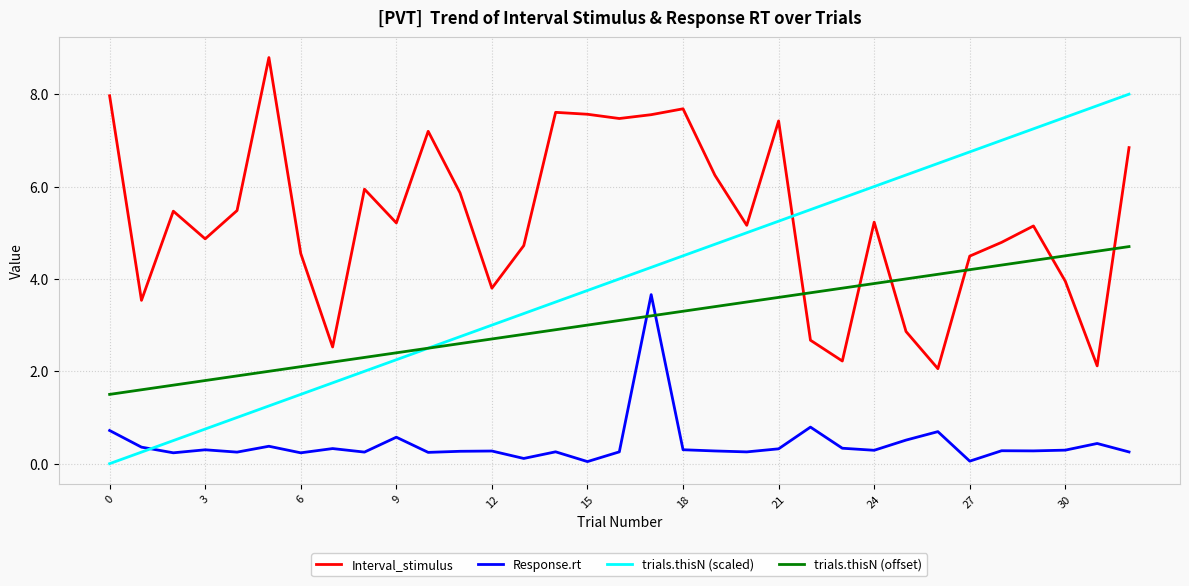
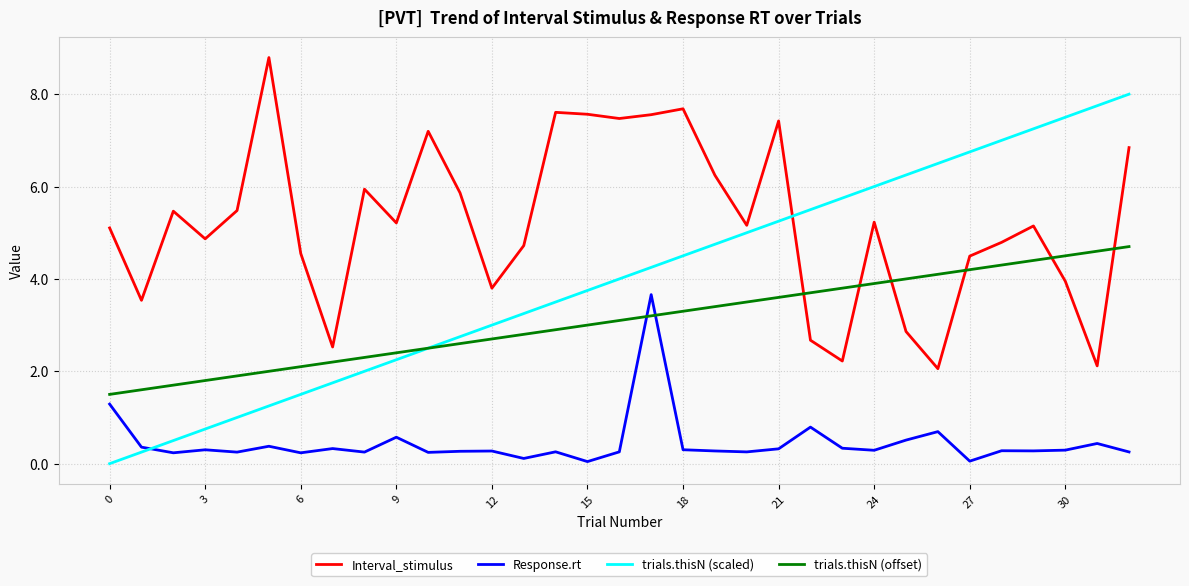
  {
    "Interval_stimulus": {
-     "0": 8.0,
+     "0": 5.1,
      "3": 4.9,
      "6": 4.6,
      "9": 5.2,
      "12": 3.8,
      "15": 7.6,
      "18": 7.7,
      "21": 7.4,
      "24": 5.2,
      "27": 4.5,
      "30": 3.9
    },
    "Response.rt": {
-     "0": 0.7,
+     "0": 1.3,
      "3": 0.3,
      "6": 0.2,
      "9": 0.6,
      "12": 0.3,
      "15": 0.0,
      "18": 0.3,
      "21": 0.3,
      "24": 0.3,
      "27": 0.1,
      "30": 0.3
    },
    "trials.thisN (scaled)": {
      "0": 0.0,
      "3": 0.8,
      "6": 1.5,
      "9": 2.3,
      "12": 3.0,
      "15": 3.8,
      "18": 4.5,
      "21": 5.3,
      "24": 6.0,
      "27": 6.8,
      "30": 7.5
    },
    "trials.thisN (offset)": {
      "0": 1.5,
      "3": 1.8,
      "6": 2.1,
      "9": 2.4,
      "12": 2.7,
      "15": 3.0,
      "18": 3.3,
      "21": 3.6,
      "24": 3.9,
      "27": 4.2,
      "30": 4.5
    }
  }
